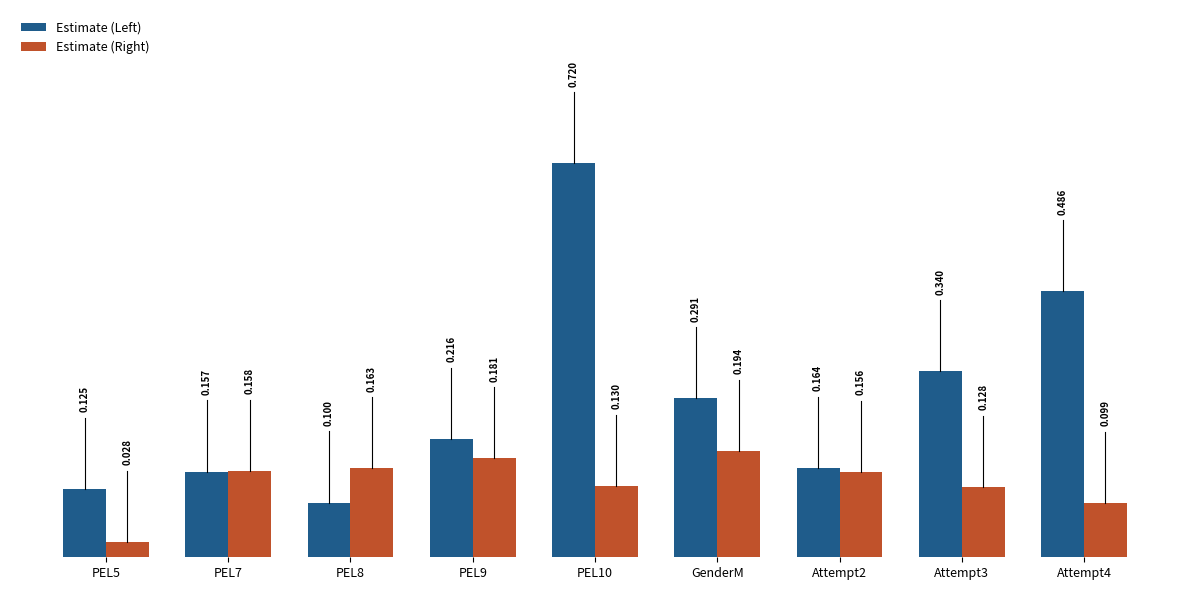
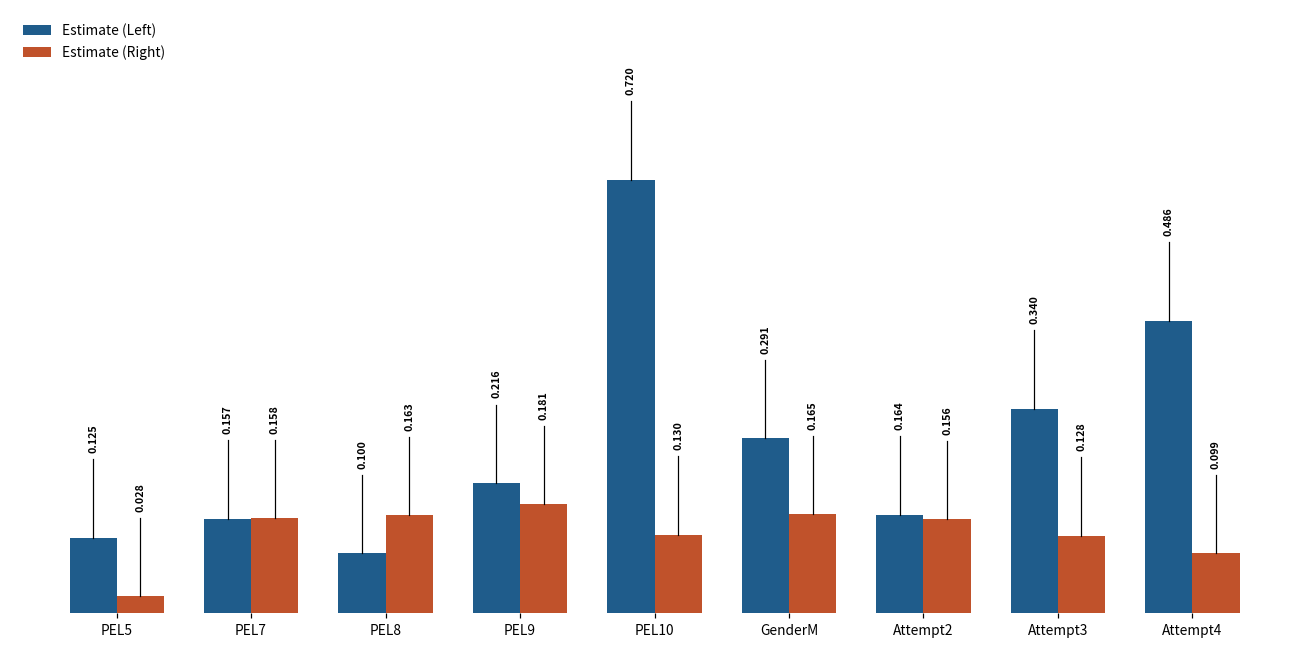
  {
    "Estimate (Right)": {
-     "GenderM": 0.194
+     "GenderM": 0.165
    }
  }
